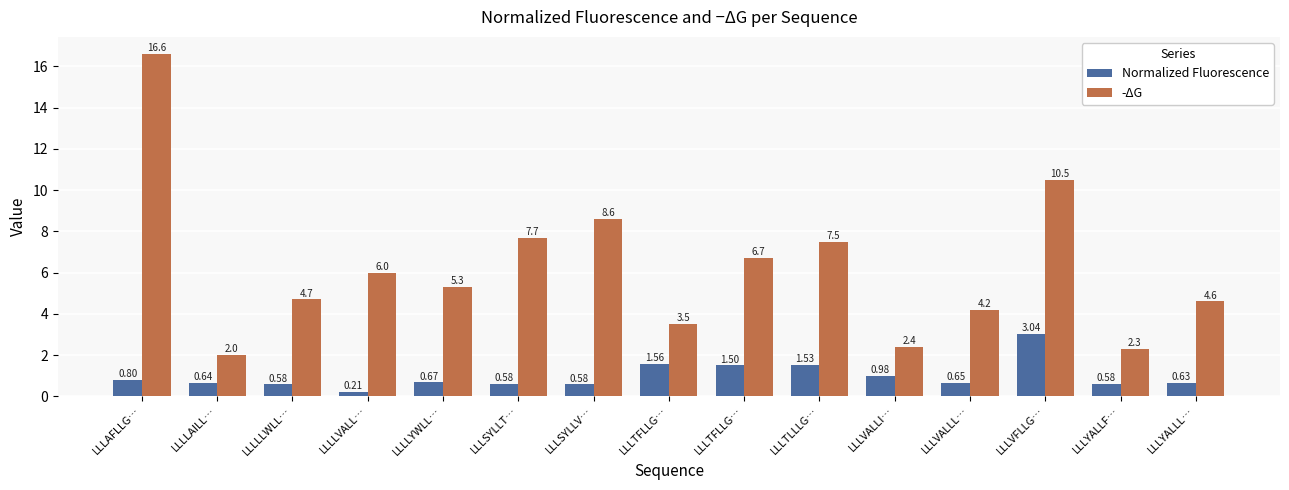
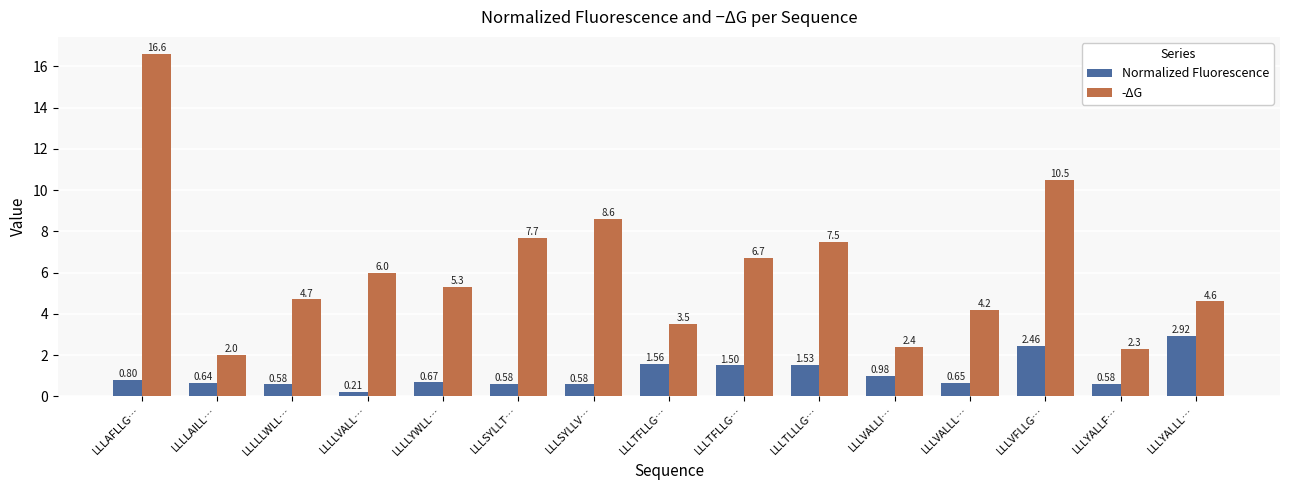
  {
    "Normalized Fluorescence": {
      "LLLAFLLG…": 0.80,
      "LLLLAILL…": 0.64,
      "LLLLLWLL…": 0.58,
      "LLLLVALL…": 0.21,
      "LLLLYWLL…": 0.67,
      "LLLSYLLT…": 0.58,
      "LLLSYLLV…": 0.58,
      "LLLTLLLG…": 1.53,
      "LLLVALLI…": 0.98,
      "LLLVALLL…": 0.65,
-     "LLLVFLLG…": 3.04,
+     "LLLVFLLG…": 2.46,
      "LLLYALLF…": 0.58,
-     "LLLYALLL…": 0.63
+     "LLLYALLL…": 2.92
    },
    "-ΔG": {
      "LLLAFLLG…": 16.6,
      "LLLLAILL…": 2.0,
      "LLLLLWLL…": 4.7,
      "LLLLVALL…": 6.0,
      "LLLLYWLL…": 5.3,
      "LLLSYLLT…": 7.7,
      "LLLSYLLV…": 8.6,
      "LLLTLLLG…": 7.5,
      "LLLVALLI…": 2.4,
      "LLLVALLL…": 4.2,
      "LLLVFLLG…": 10.5,
      "LLLYALLF…": 2.3,
      "LLLYALLL…": 4.6
    }
  }
